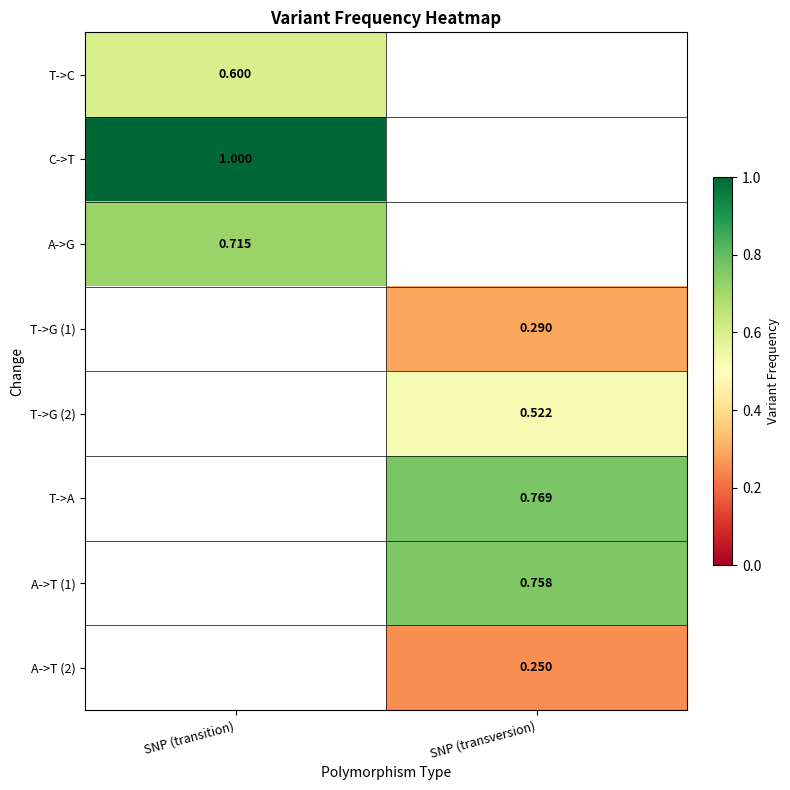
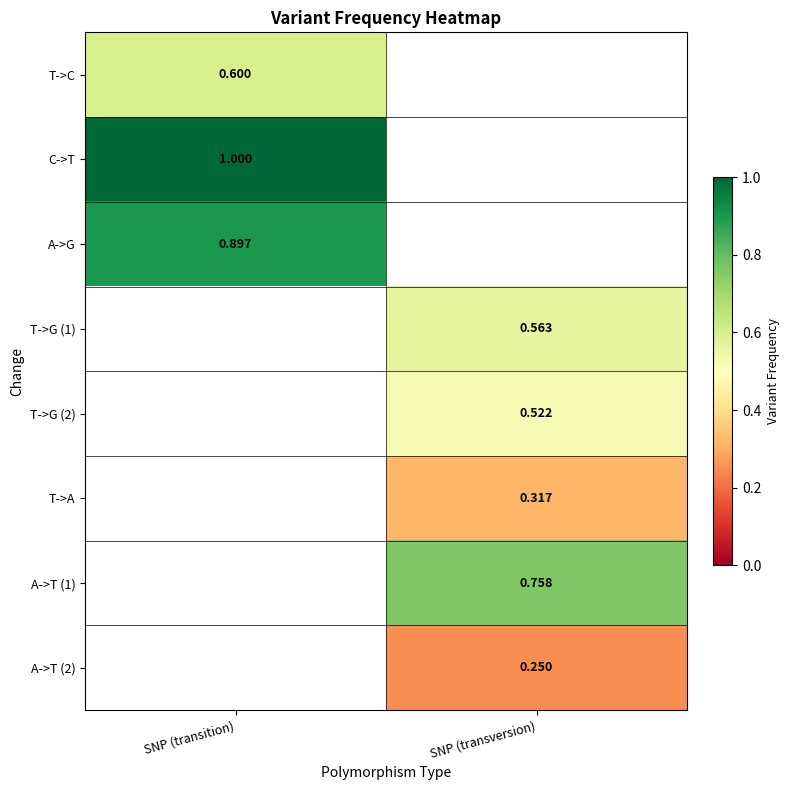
  {
    "T->C": {
      "SNP (transition)": 0.600
    },
    "C->T": {
      "SNP (transition)": 1.000
    },
    "A->G": {
-     "SNP (transition)": 0.715
+     "SNP (transition)": 0.897
    },
    "T->G (1)": {
-     "SNP (transversion)": 0.290
+     "SNP (transversion)": 0.563
    },
    "T->G (2)": {
      "SNP (transversion)": 0.522
    },
    "T->A": {
-     "SNP (transversion)": 0.769
+     "SNP (transversion)": 0.317
    },
    "A->T (1)": {
      "SNP (transversion)": 0.758
    },
    "A->T (2)": {
      "SNP (transversion)": 0.250
    }
  }
